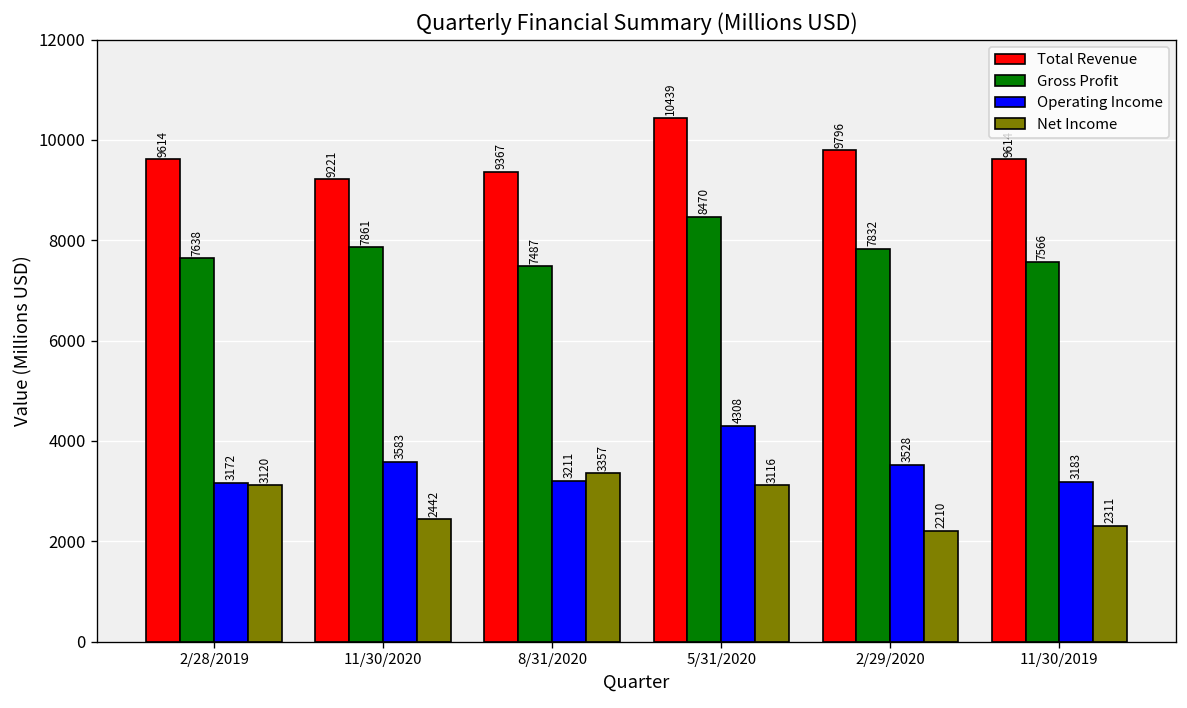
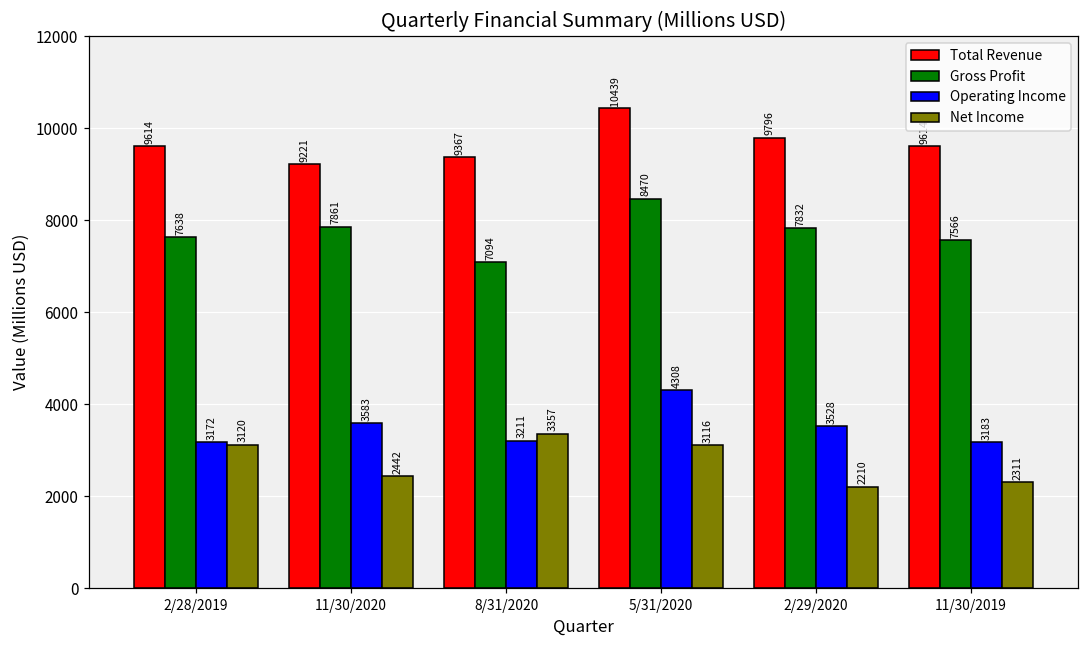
  {
    "Total Revenue": {
      "2/28/2019": 9614,
      "11/30/2020": 9221,
      "8/31/2020": 9367,
      "5/31/2020": 10439,
      "2/29/2020": 9796
    },
    "Gross Profit": {
      "2/28/2019": 7638,
      "11/30/2020": 7861,
-     "8/31/2020": 7487,
+     "8/31/2020": 7094,
      "5/31/2020": 8470,
      "2/29/2020": 7832,
      "11/30/2019": 7566
    },
    "Operating Income": {
      "2/28/2019": 3172,
      "11/30/2020": 3583,
      "8/31/2020": 3211,
      "5/31/2020": 4308,
      "2/29/2020": 3528,
      "11/30/2019": 3183
    },
    "Net Income": {
      "2/28/2019": 3120,
      "11/30/2020": 2442,
      "8/31/2020": 3357,
      "5/31/2020": 3116,
      "2/29/2020": 2210,
      "11/30/2019": 2311
    }
  }
